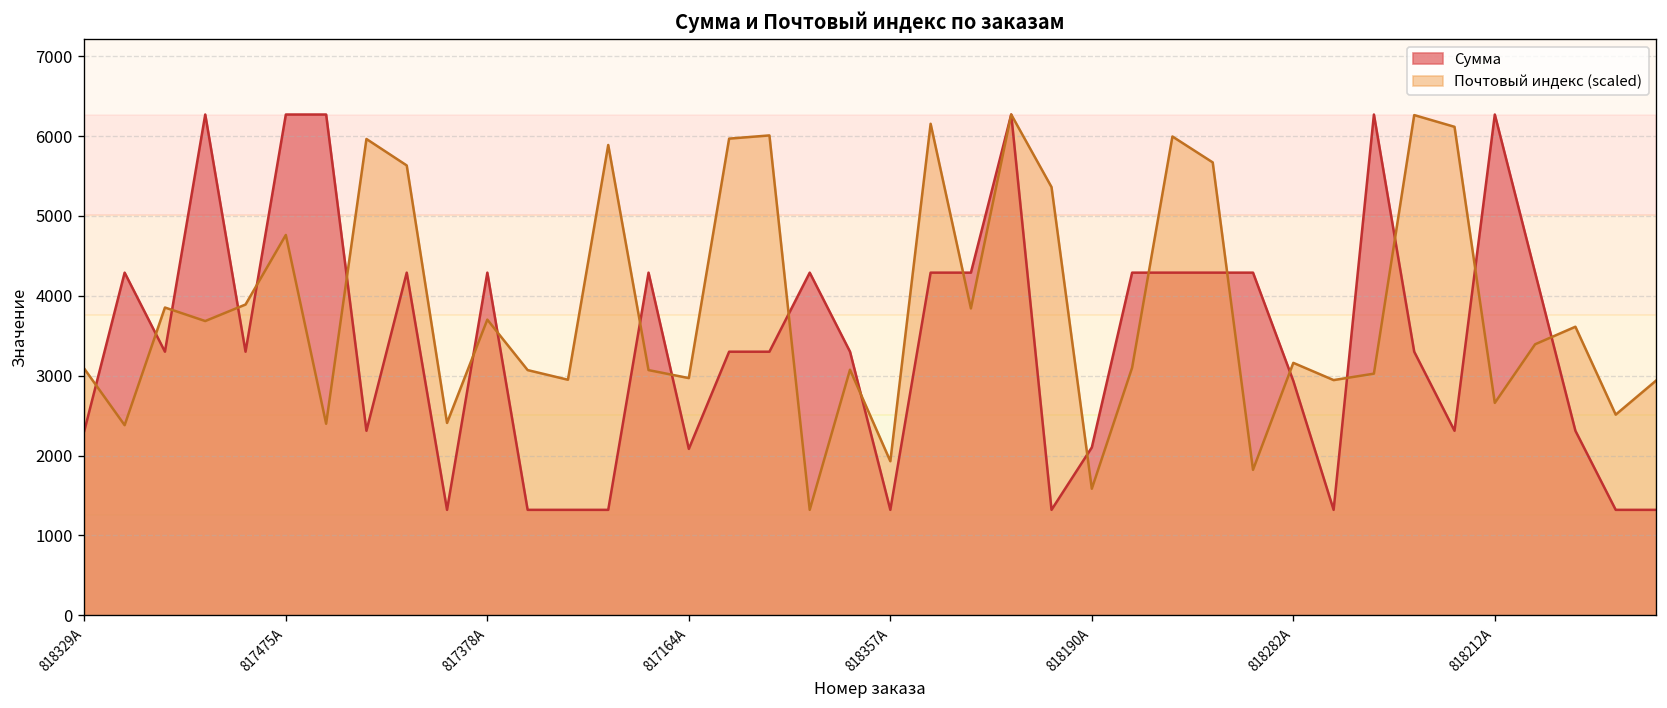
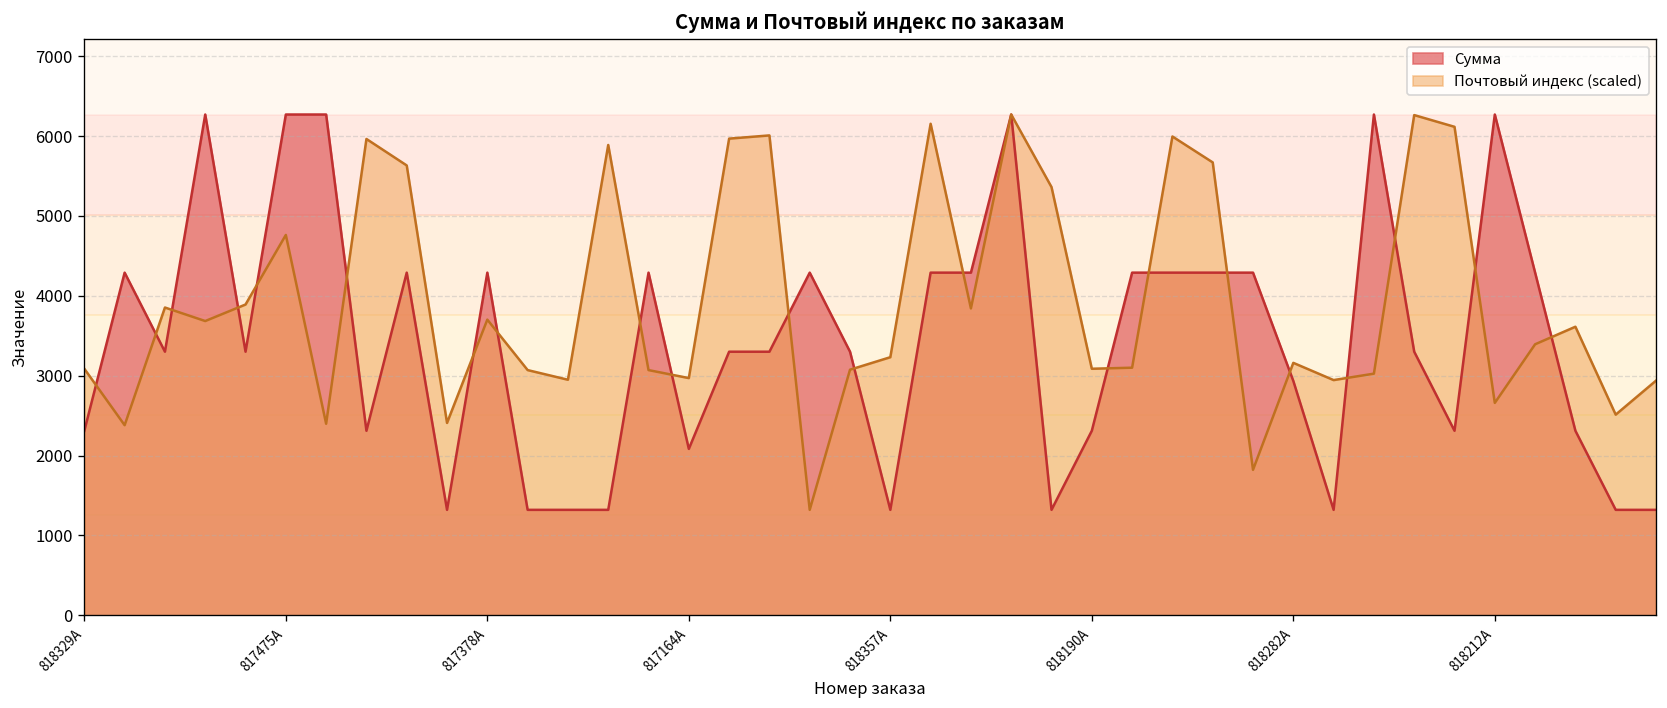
  {
    "Сумма": {
      "818329A": 2300,
      "817475A": 6300,
      "817378A": 4300,
      "817164A": 2100,
      "818357A": 1300,
-     "818190A": 2100,
+     "818190A": 2300,
      "818282A": 2900,
      "818212A": 6300
    },
    "Почтовый индекс (scaled)": {
      "818329A": 3100,
      "817475A": 4800,
      "817378A": 3700,
      "817164A": 3000,
-     "818357A": 1900,
-     "818190A": 1600,
+     "818357A": 3200,
+     "818190A": 3100,
      "818282A": 3200,
      "818212A": 2700
    }
  }
